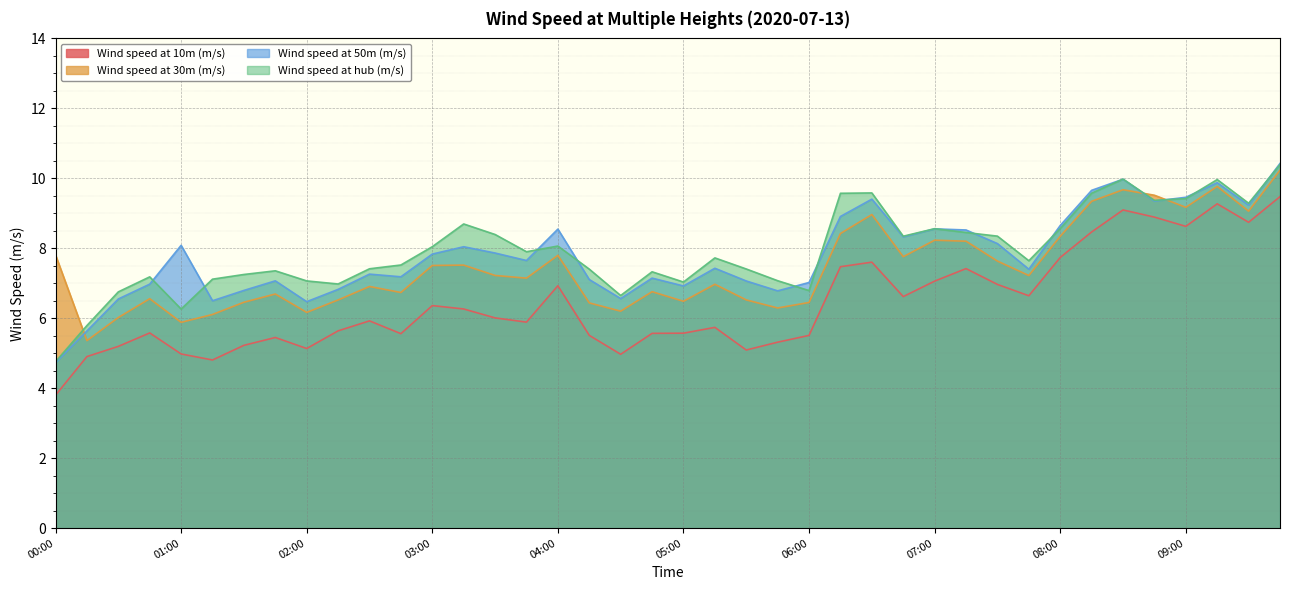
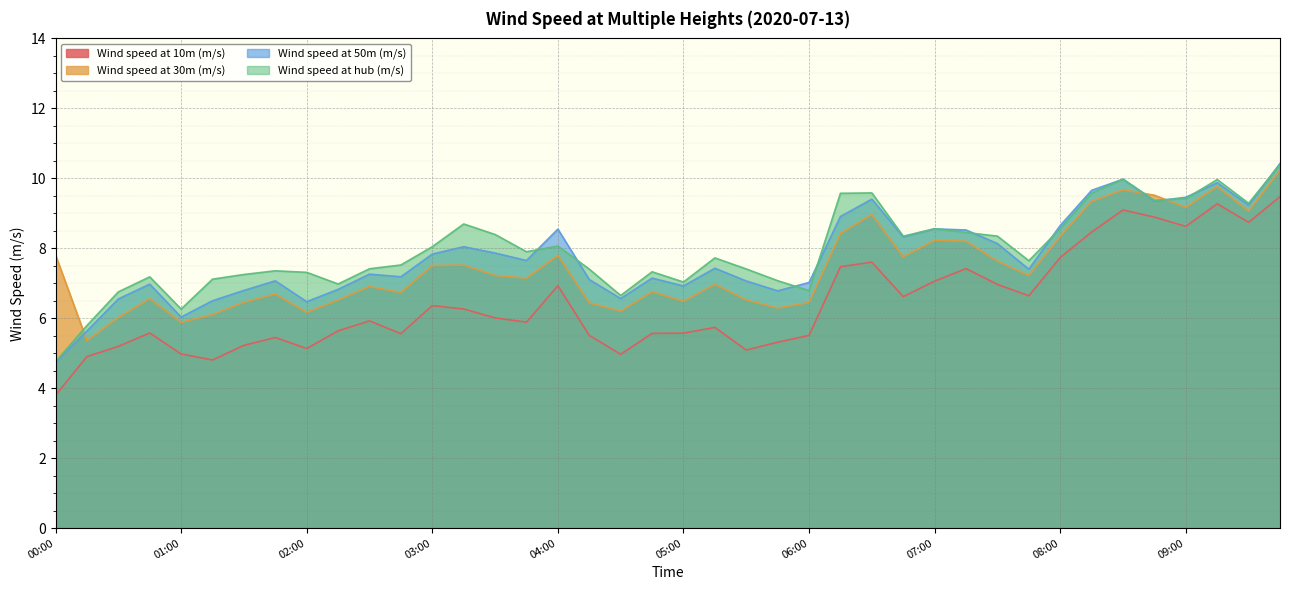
  {
    "Wind speed at 10m (m/s)": {
      "00:00": 3.8,
      "01:00": 5.0,
      "02:00": 5.1,
      "03:00": 6.4,
      "04:00": 6.9,
      "05:00": 5.6,
      "06:00": 5.5,
      "07:00": 7.1,
      "08:00": 7.7,
      "09:00": 8.6
    },
    "Wind speed at 30m (m/s)": {
      "00:00": 7.8,
      "01:00": 5.9,
      "02:00": 6.2,
      "03:00": 7.5,
      "04:00": 7.8,
      "05:00": 6.5,
      "06:00": 6.5,
      "07:00": 8.2,
      "08:00": 8.3,
      "09:00": 9.2
    },
    "Wind speed at 50m (m/s)": {
-     "01:00": 8.1,
+     "01:00": 6.0,
      "02:00": 6.5,
      "03:00": 7.8,
      "04:00": 8.5,
      "05:00": 6.9,
      "06:00": 7.0,
      "08:00": 8.7
    },
    "Wind speed at hub (m/s)": {
      "01:00": 6.3,
-     "02:00": 7.1,
+     "02:00": 7.3,
      "03:00": 8.0,
      "04:00": 8.1,
      "05:00": 7.0,
      "06:00": 6.8,
      "08:00": 8.6
    }
  }
